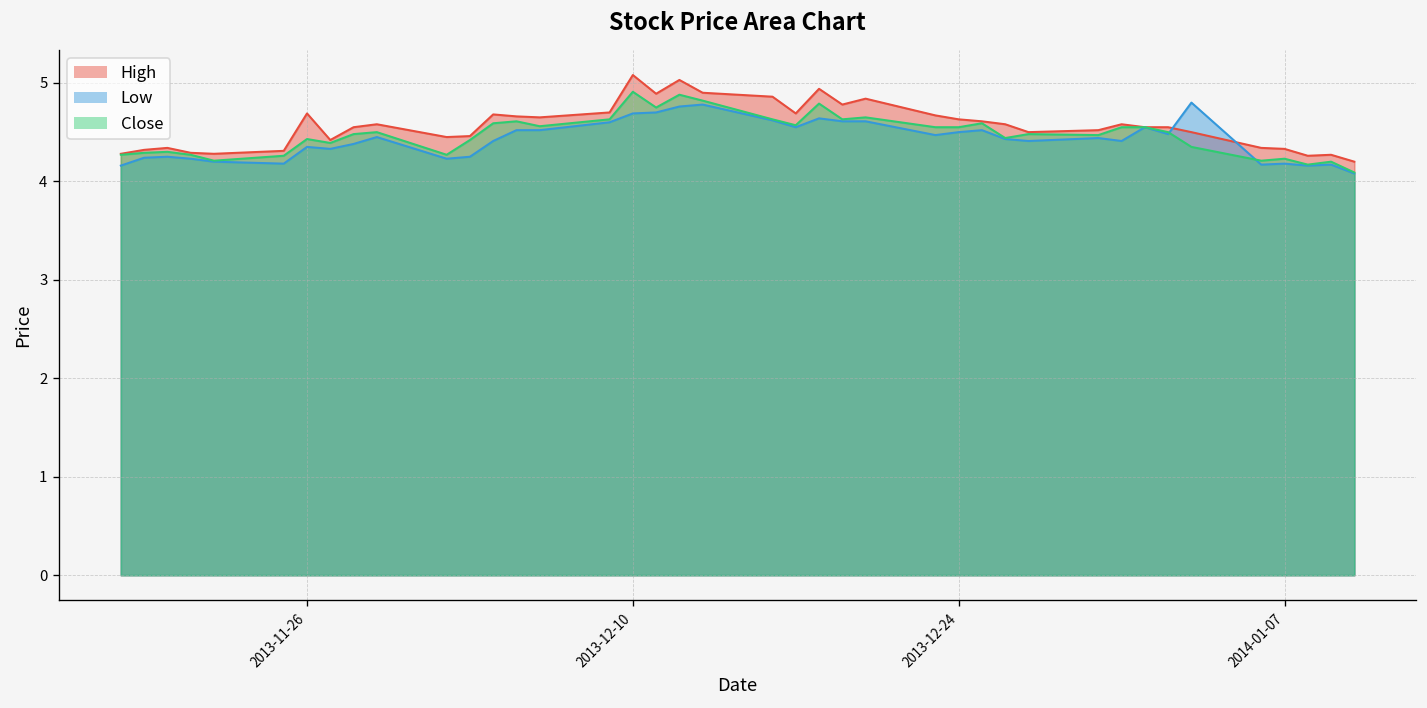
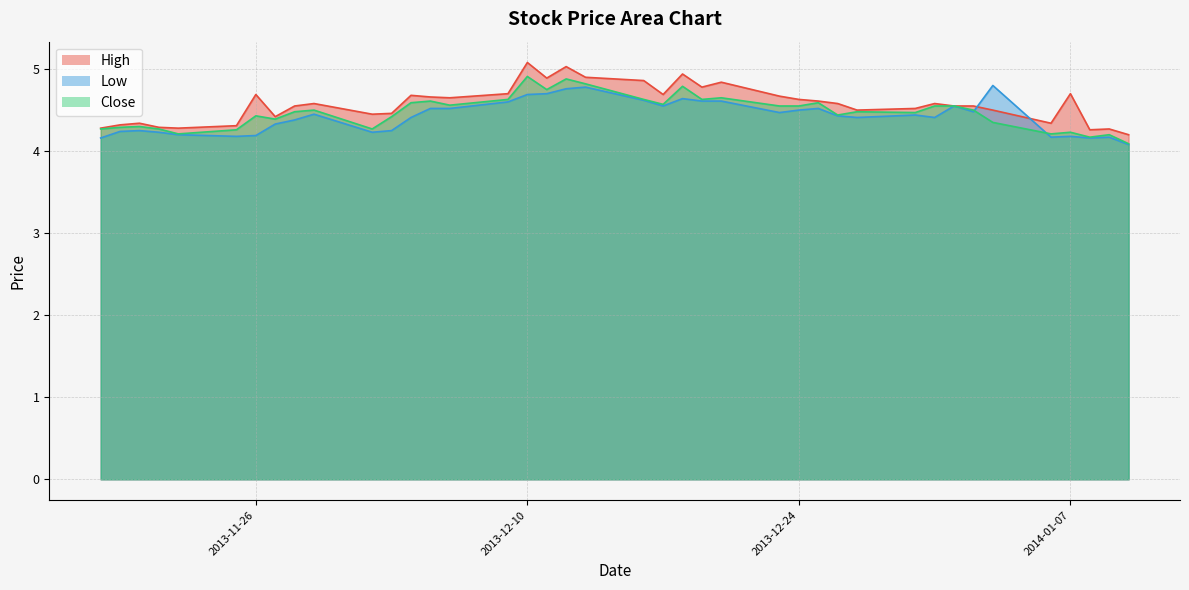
  {
    "High": {
      "2013-11-26": 4.7,
      "2013-12-10": 5.1,
      "2013-12-24": 4.6,
-     "2014-01-07": 4.3
+     "2014-01-07": 4.7
    },
    "Low": {
-     "2013-11-26": 4.4,
+     "2013-11-26": 4.2,
      "2013-12-10": 4.7,
      "2013-12-24": 4.5,
      "2014-01-07": 4.2
    },
    "Close": {
      "2013-11-26": 4.4,
      "2013-12-10": 4.9,
      "2013-12-24": 4.6,
      "2014-01-07": 4.2
    }
  }
